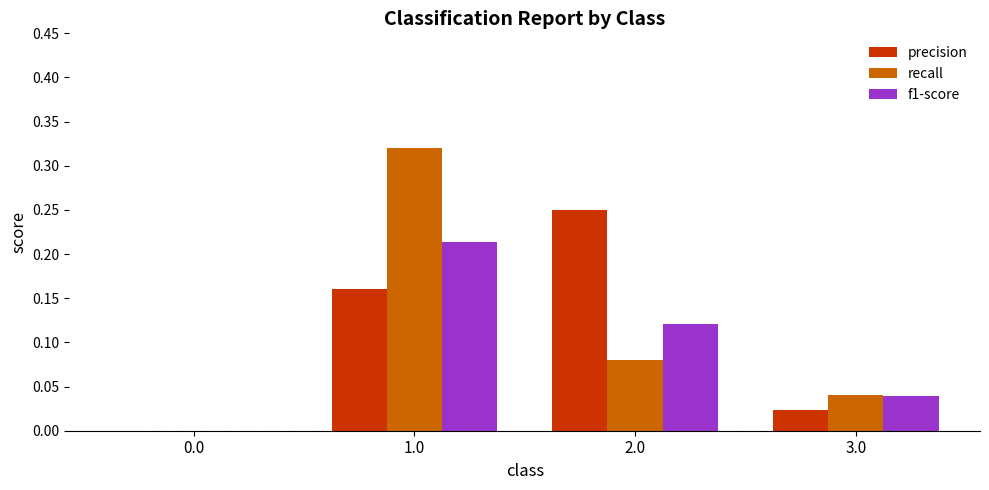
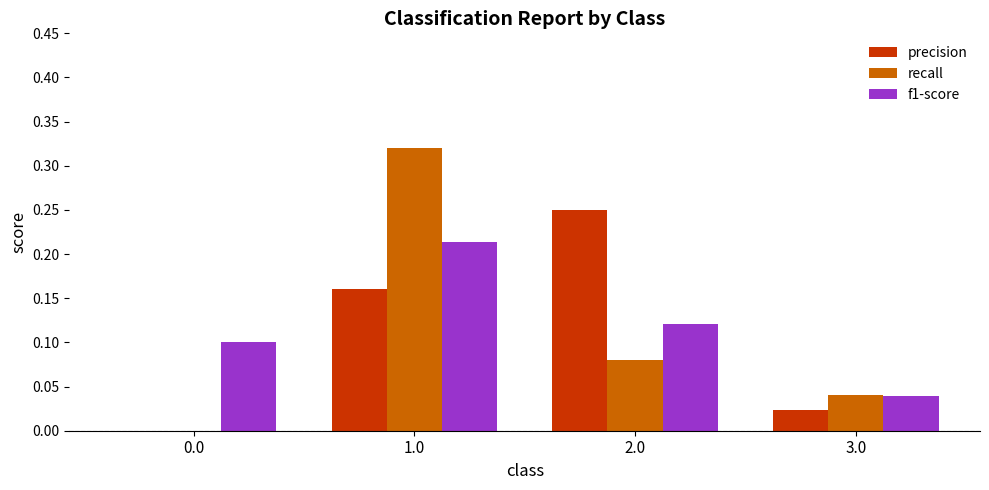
  {
    "f1-score": {
-     "0.0": 0.0,
+     "0.0": 0.1,
      "1.0": 0.21,
      "2.0": 0.12,
      "3.0": 0.04
    }
  }
